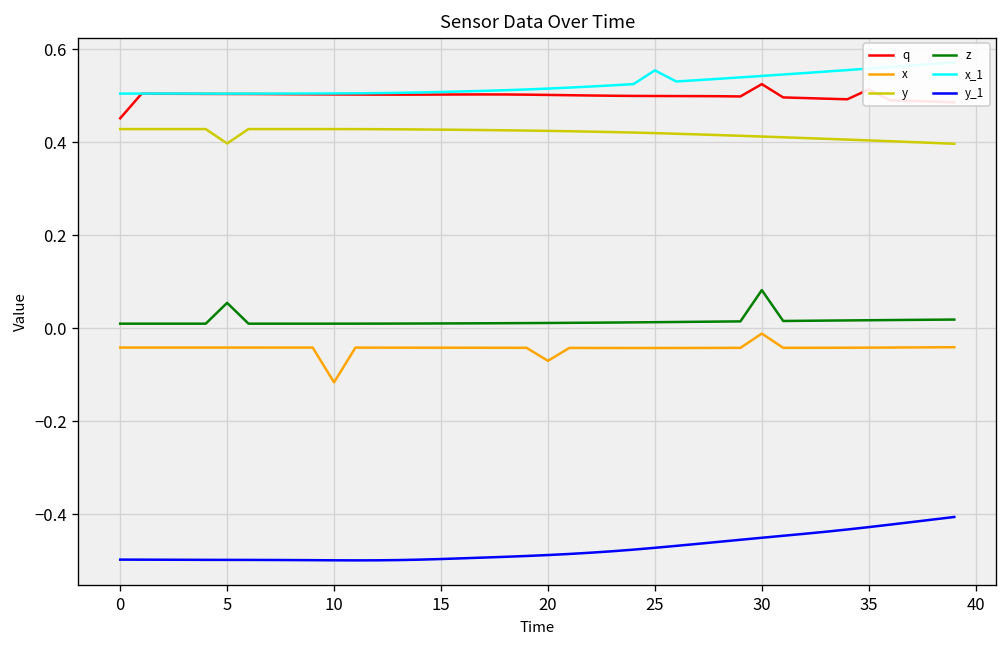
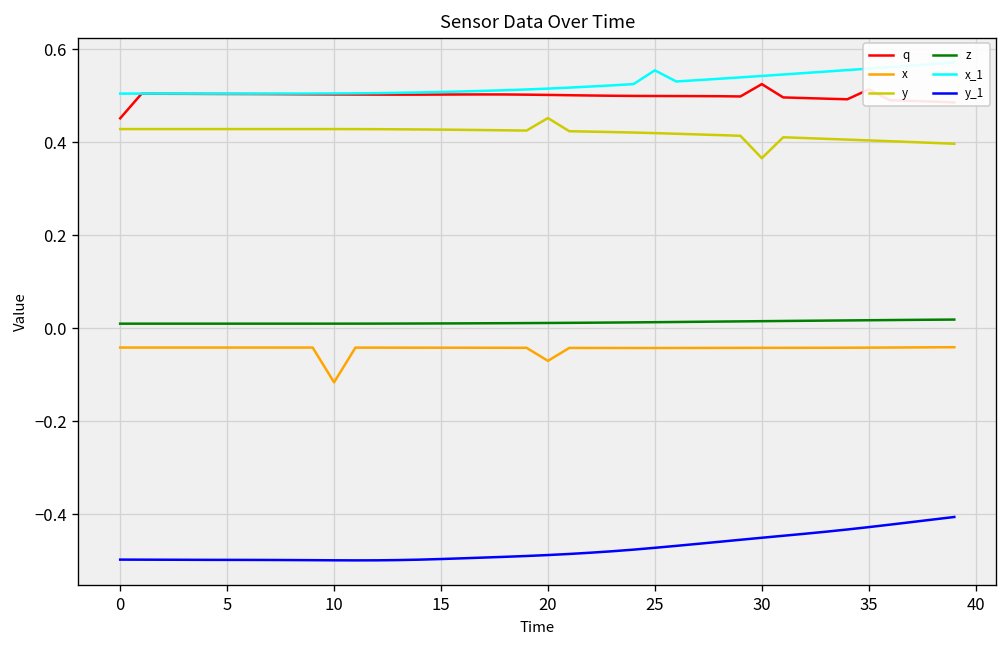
  {
    "q": {
      "0": 0.45,
      "20": 0.50,
      "25": 0.50,
      "30": 0.52
    },
    "x": {
      "0": -0.04,
      "5": -0.04,
      "10": -0.12,
      "15": -0.04,
      "20": -0.07,
      "25": -0.04,
-     "30": -0.01,
+     "30": -0.04,
      "35": -0.04
    },
    "y": {
      "0": 0.43,
-     "5": 0.40,
+     "5": 0.43,
      "10": 0.43,
      "15": 0.43,
-     "20": 0.42,
+     "20": 0.45,
      "25": 0.42,
-     "30": 0.41,
+     "30": 0.37,
      "35": 0.40
    },
    "z": {
      "0": 0.01,
-     "5": 0.05,
+     "5": 0.01,
      "10": 0.01,
      "15": 0.01,
      "20": 0.01,
      "25": 0.01,
-     "30": 0.08,
+     "30": 0.02,
      "35": 0.02
    },
    "x_1": {
      "0": 0.50,
      "20": 0.52,
      "25": 0.55,
      "30": 0.54
    },
    "y_1": {
      "0": -0.50,
      "5": -0.50,
      "10": -0.50,
      "15": -0.50,
      "20": -0.49,
      "25": -0.47,
      "30": -0.45,
      "35": -0.43
    }
  }
